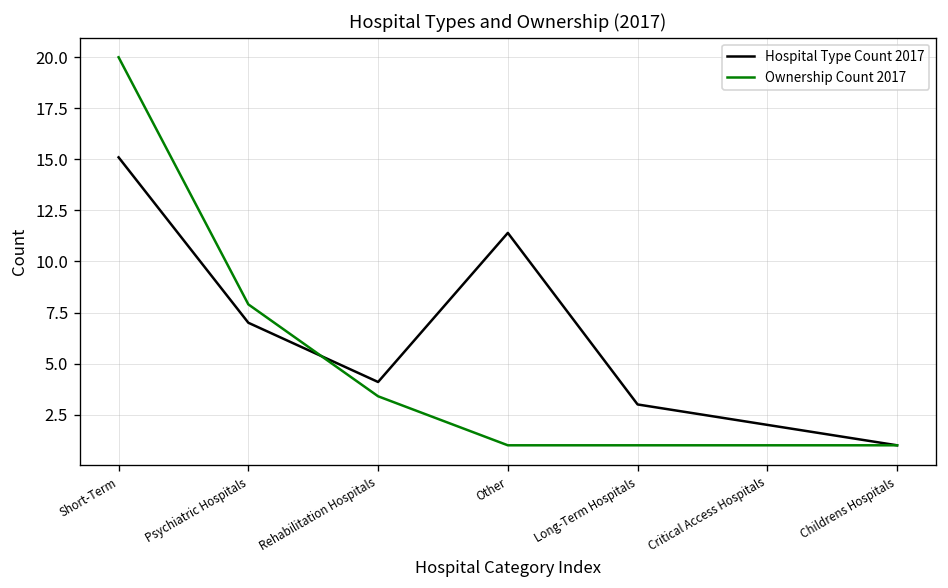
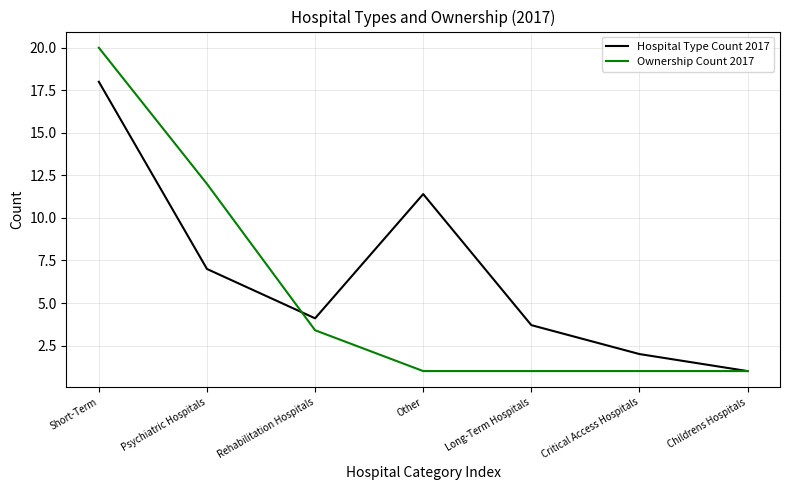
  {
    "Hospital Type Count 2017": {
-     "Short-Term": 15.1,
+     "Short-Term": 18.0,
      "Psychiatric Hospitals": 7.0,
      "Rehabilitation Hospitals": 4.1,
      "Other": 11.4,
-     "Long-Term Hospitals": 3.0,
+     "Long-Term Hospitals": 3.7,
      "Critical Access Hospitals": 2.0
    },
    "Ownership Count 2017": {
      "Short-Term": 20.0,
-     "Psychiatric Hospitals": 7.9,
+     "Psychiatric Hospitals": 12.0,
      "Rehabilitation Hospitals": 3.4,
      "Other": 1.0,
      "Long-Term Hospitals": 1.0,
      "Critical Access Hospitals": 1.0
    }
  }
